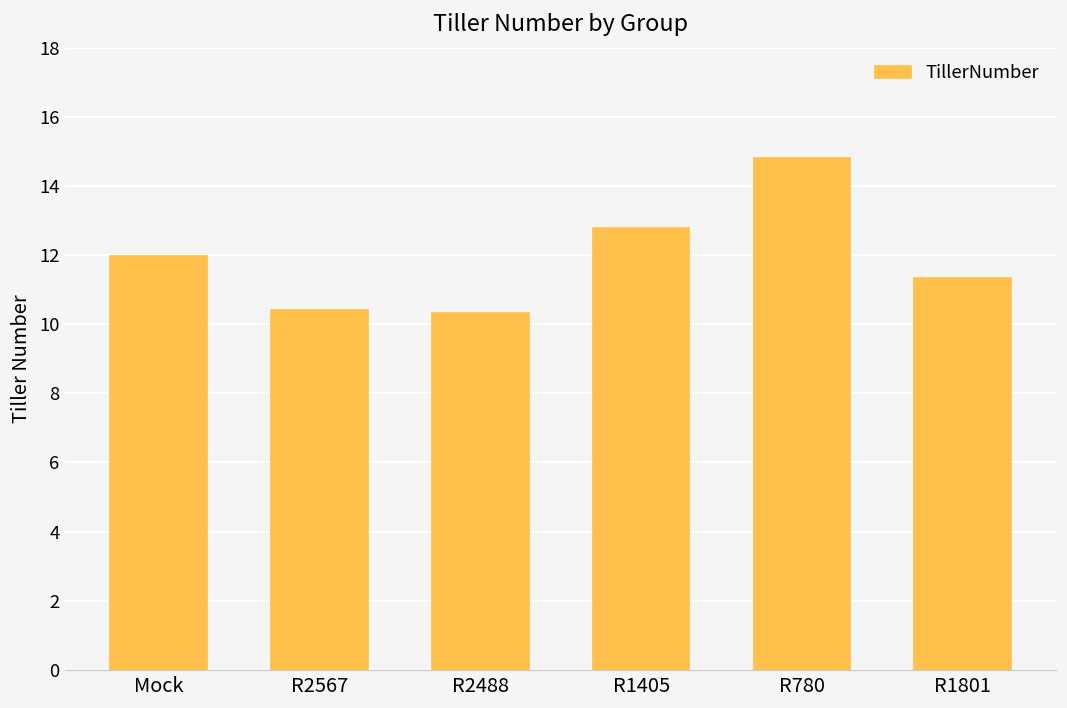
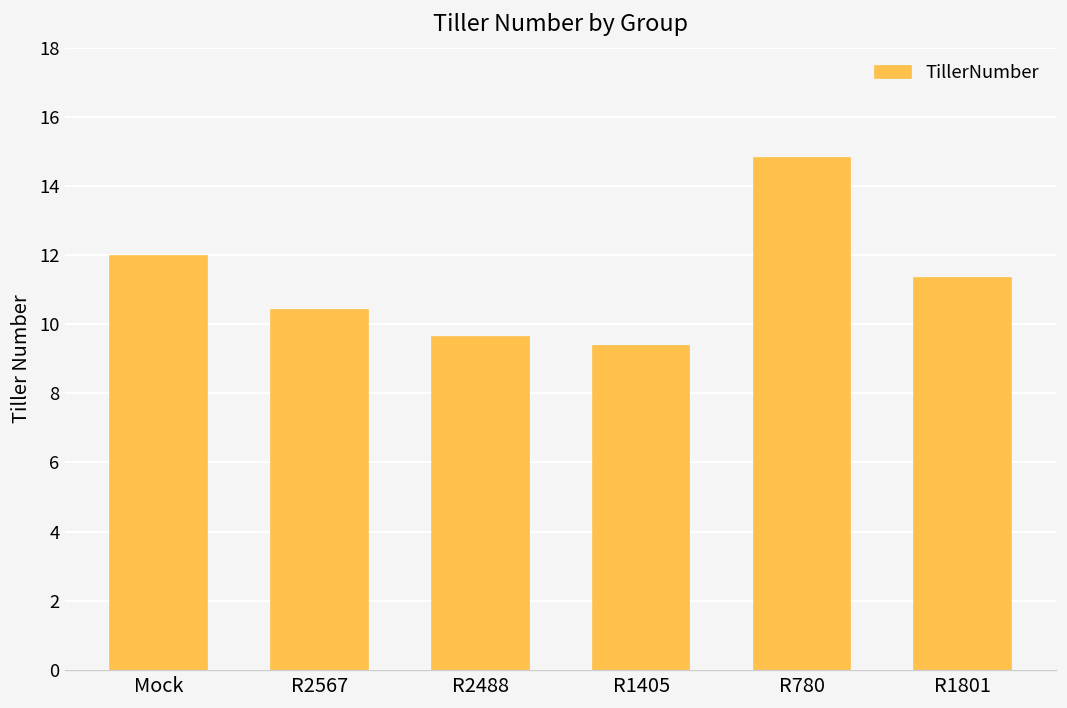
  {
    "Mock": 12.0,
    "R2567": 10.4,
-   "R2488": 10.3,
-   "R1405": 12.8,
+   "R2488": 9.6,
+   "R1405": 9.4,
    "R780": 14.8,
    "R1801": 11.3
  }
